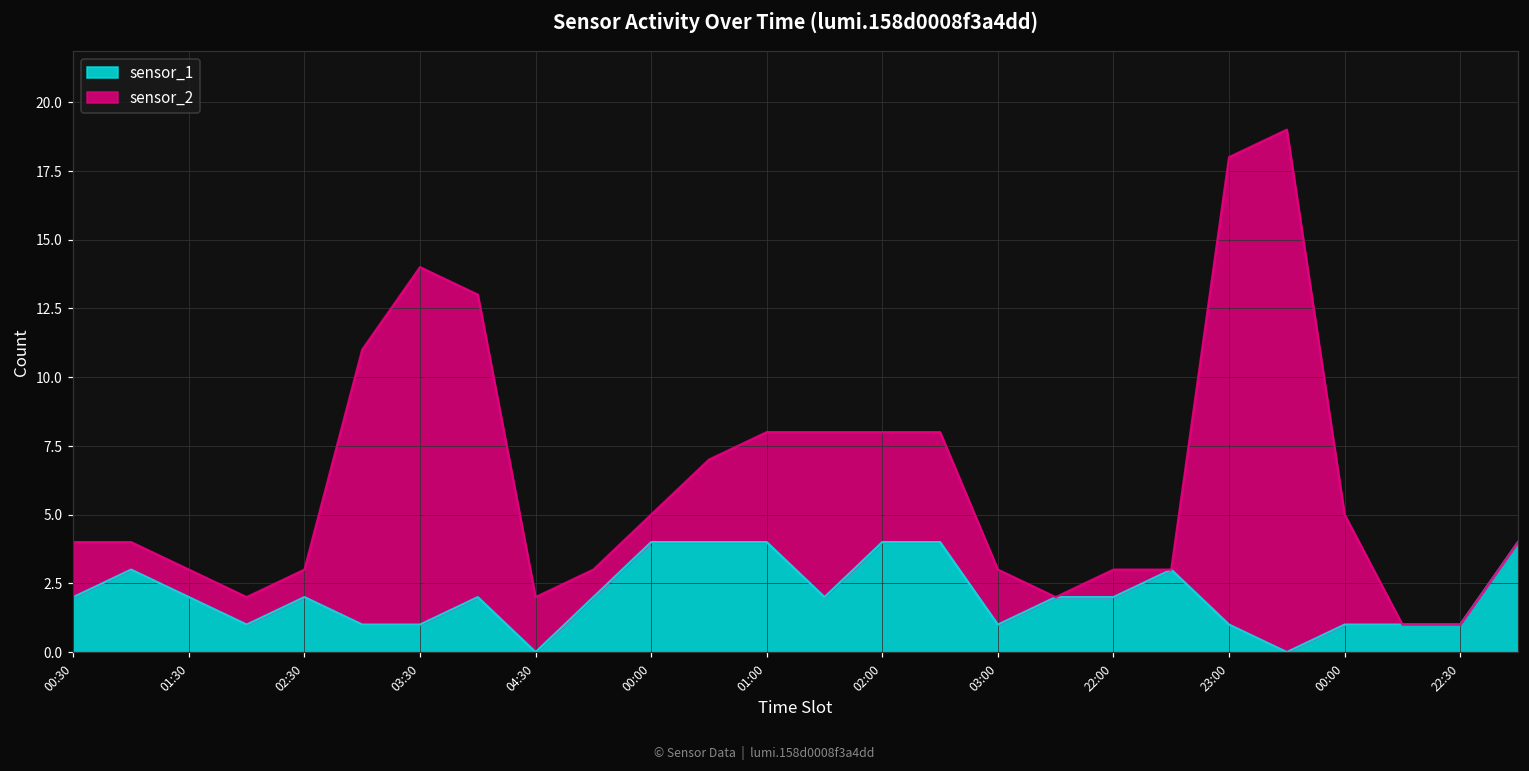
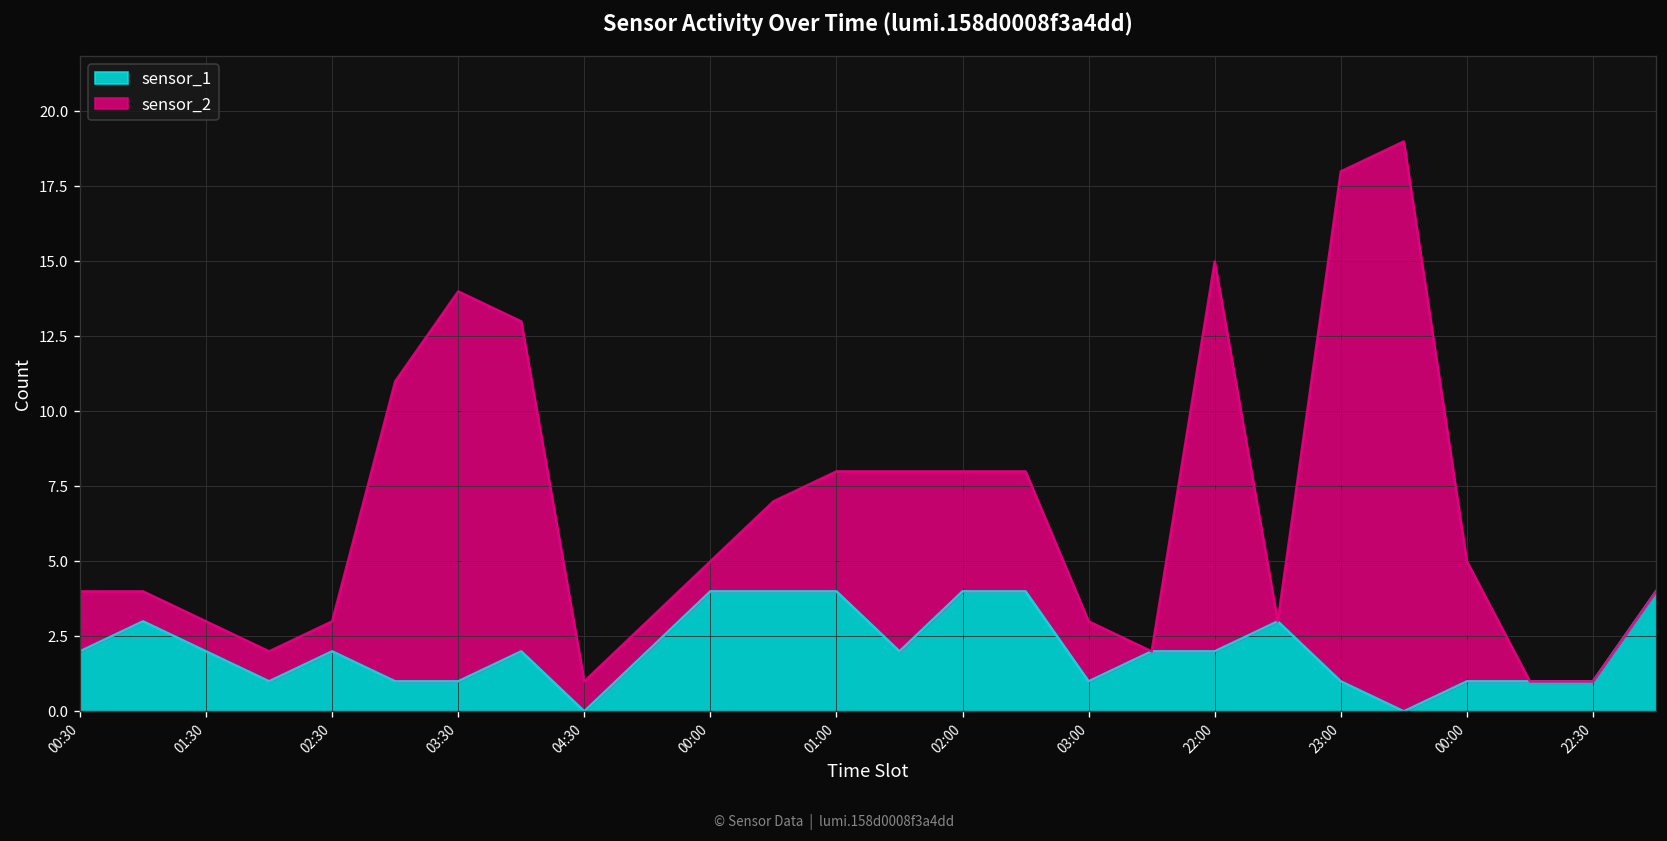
  {
    "sensor_1": {
      "03:30": 1,
      "04:30": 0,
      "22:00": 2
    },
    "sensor_2": {
      "03:30": 13,
-     "04:30": 2,
-     "22:00": 1
+     "04:30": 1,
+     "22:00": 13
    }
  }
